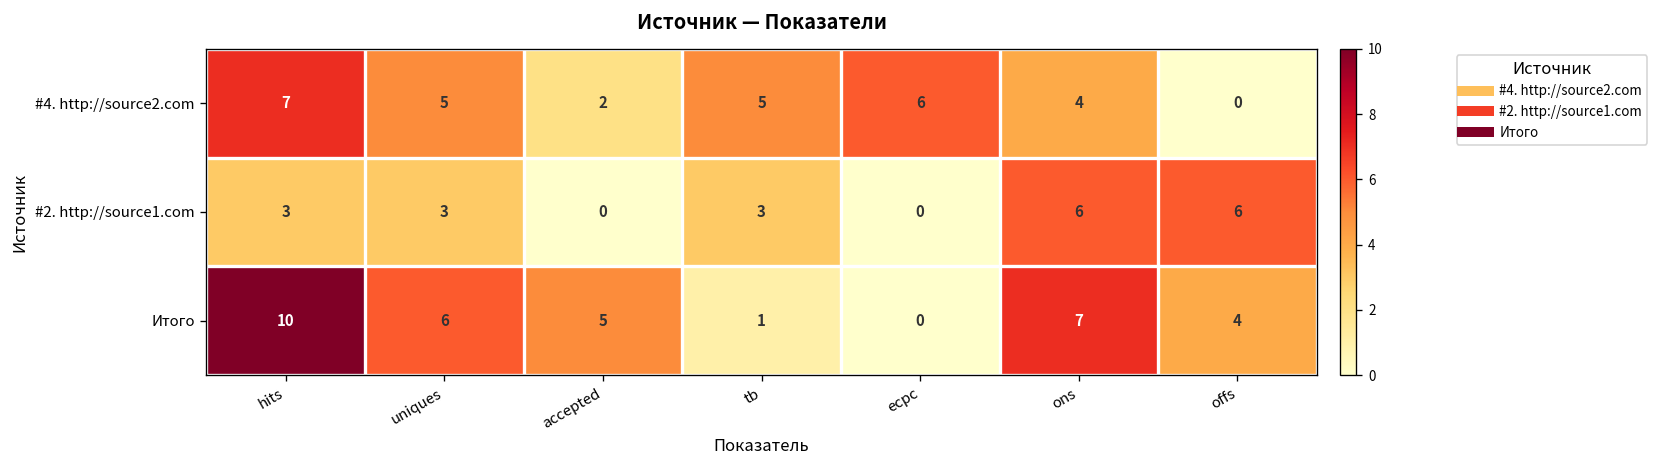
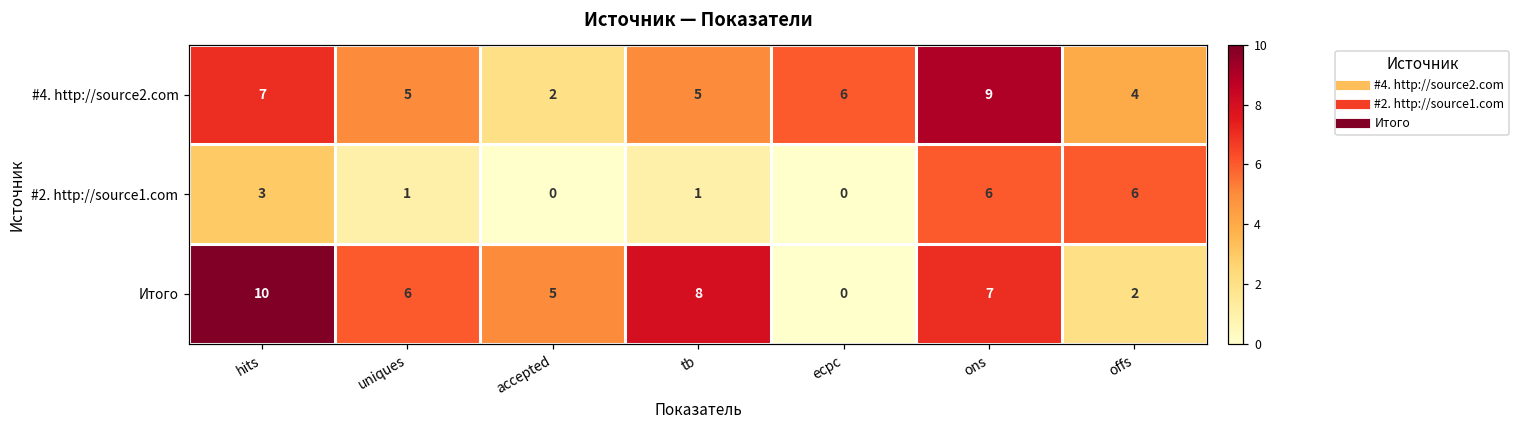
  {
    "#4. http://source2.com": {
      "hits": 7,
      "uniques": 5,
      "accepted": 2,
      "tb": 5,
      "ecpc": 6,
-     "ons": 4,
-     "offs": 0
+     "ons": 9,
+     "offs": 4
    },
    "#2. http://source1.com": {
      "hits": 3,
-     "uniques": 3,
+     "uniques": 1,
      "accepted": 0,
-     "tb": 3,
+     "tb": 1,
      "ecpc": 0,
      "ons": 6,
      "offs": 6
    },
    "Итого": {
      "hits": 10,
      "uniques": 6,
      "accepted": 5,
-     "tb": 1,
+     "tb": 8,
      "ecpc": 0,
      "ons": 7,
-     "offs": 4
+     "offs": 2
    }
  }
